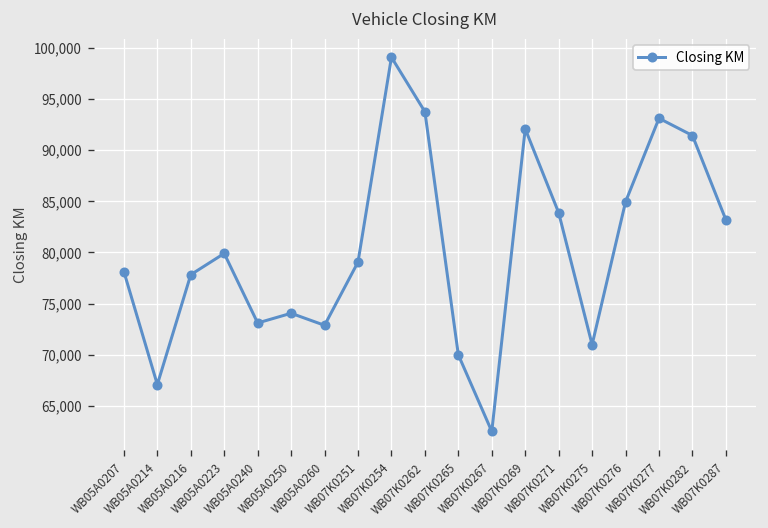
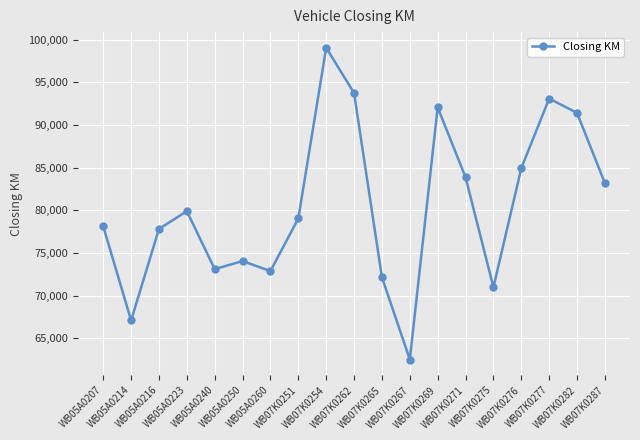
  {
    "WB05A0207": "78,000",
    "WB05A0214": "67,000",
    "WB05A0216": "78,000",
    "WB05A0223": "80,000",
    "WB05A0240": "73,000",
    "WB05A0250": "74,000",
    "WB05A0260": "73,000",
    "WB07K0251": "79,000",
    "WB07K0254": "99,000",
    "WB07K0262": "94,000",
-   "WB07K0265": "70,000",
+   "WB07K0265": "72,000",
    "WB07K0267": "63,000",
    "WB07K0269": "92,000",
    "WB07K0271": "84,000",
    "WB07K0275": "71,000",
    "WB07K0276": "85,000",
    "WB07K0277": "93,000",
    "WB07K0282": "91,000",
    "WB07K0287": "83,000"
  }
